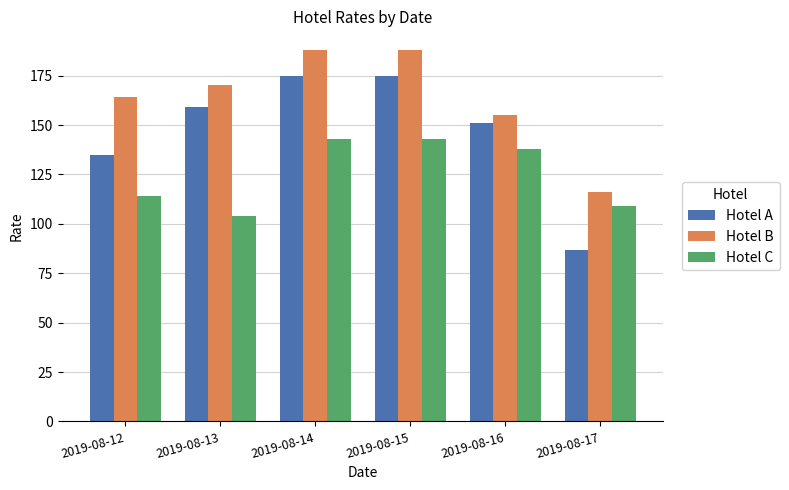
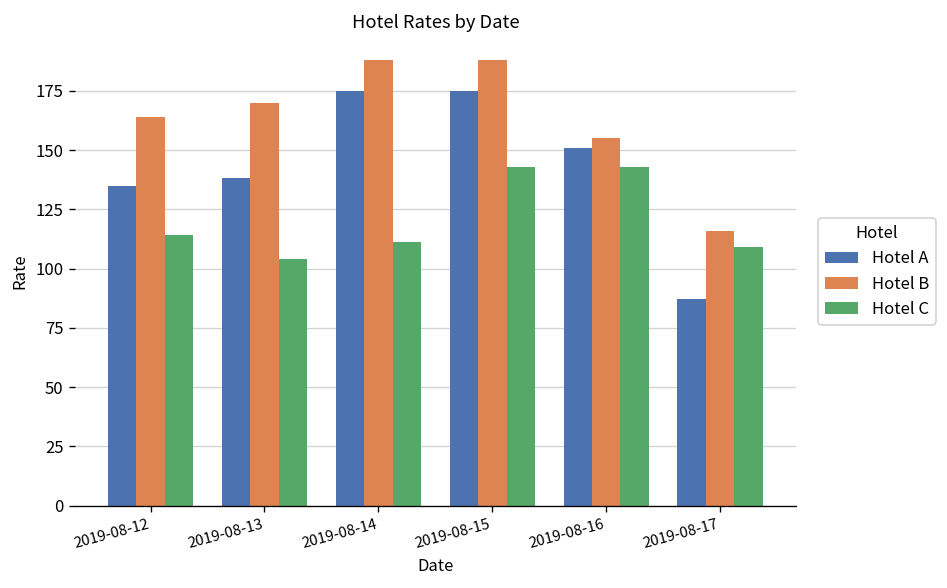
  {
    "Hotel A": {
      "2019-08-12": 135,
-     "2019-08-13": 159,
+     "2019-08-13": 138,
      "2019-08-14": 175,
      "2019-08-15": 175,
      "2019-08-16": 151,
      "2019-08-17": 87
    },
    "Hotel B": {
      "2019-08-12": 164,
      "2019-08-13": 170,
      "2019-08-14": 188,
      "2019-08-15": 188,
      "2019-08-16": 155,
      "2019-08-17": 116
    },
    "Hotel C": {
      "2019-08-12": 114,
      "2019-08-13": 104,
-     "2019-08-14": 143,
+     "2019-08-14": 111,
      "2019-08-15": 143,
-     "2019-08-16": 138,
+     "2019-08-16": 143,
      "2019-08-17": 109
    }
  }
